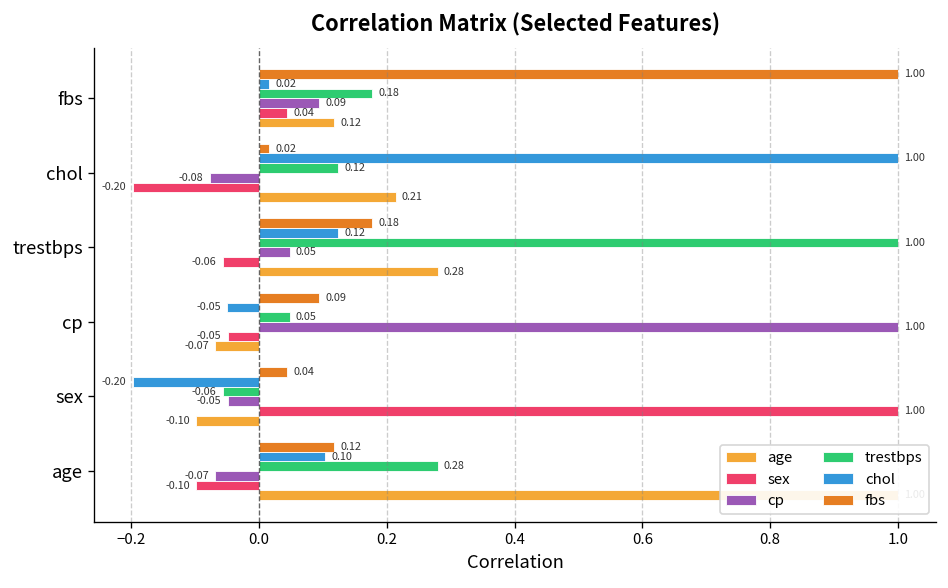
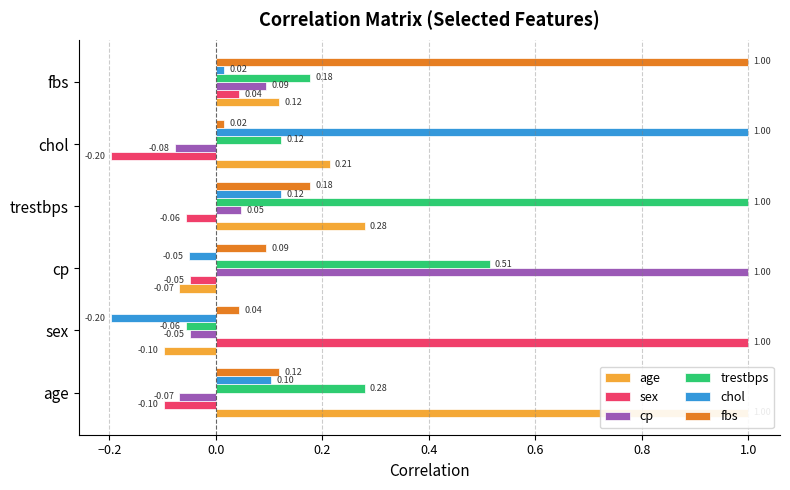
  {
    "sex": {
      "fbs": 0.04,
      "chol": -0.20,
      "trestbps": -0.06,
      "cp": -0.05,
      "sex": 1.00,
      "age": -0.10
    },
    "cp": {
      "fbs": 0.09,
      "chol": -0.08,
      "trestbps": 0.05,
      "cp": 1.00,
      "sex": -0.05,
      "age": -0.07
    },
    "trestbps": {
      "fbs": 0.18,
      "chol": 0.12,
      "trestbps": 1.00,
-     "cp": 0.05,
+     "cp": 0.51,
      "sex": -0.06,
      "age": 0.28
    },
    "chol": {
      "fbs": 0.02,
      "chol": 1.00,
      "trestbps": 0.12,
      "cp": -0.05,
      "sex": -0.20,
      "age": 0.10
    }
  }
